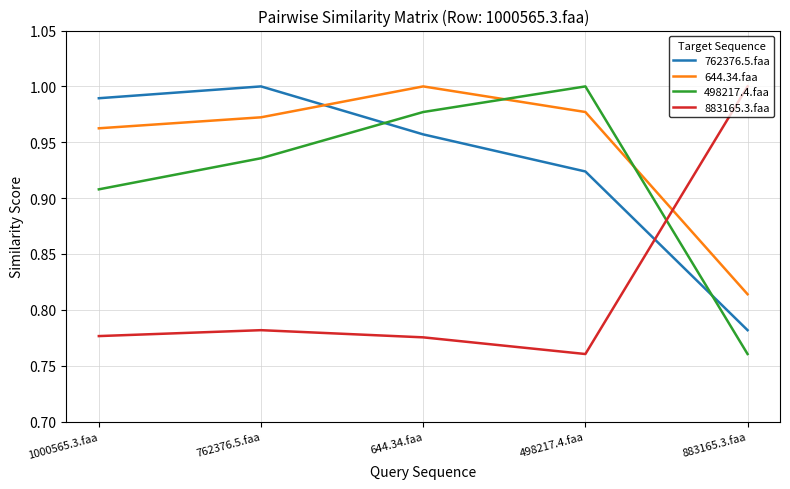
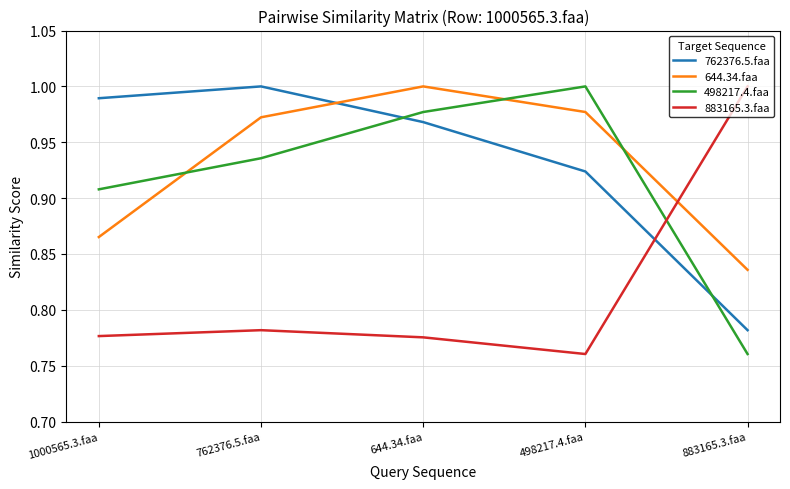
  {
    "762376.5.faa": {
      "1000565.3.faa": 0.989,
      "762376.5.faa": 1.000,
-     "644.34.faa": 0.957,
+     "644.34.faa": 0.968,
      "498217.4.faa": 0.924,
      "883165.3.faa": 0.782
    },
    "644.34.faa": {
-     "1000565.3.faa": 0.962,
+     "1000565.3.faa": 0.865,
      "762376.5.faa": 0.972,
      "644.34.faa": 1.000,
      "498217.4.faa": 0.977,
-     "883165.3.faa": 0.814
+     "883165.3.faa": 0.836
    },
    "498217.4.faa": {
      "1000565.3.faa": 0.908,
      "762376.5.faa": 0.936,
      "644.34.faa": 0.977,
      "498217.4.faa": 1.000,
      "883165.3.faa": 0.760
    },
    "883165.3.faa": {
      "1000565.3.faa": 0.776,
      "762376.5.faa": 0.782,
      "644.34.faa": 0.775,
      "498217.4.faa": 0.760
    }
  }
